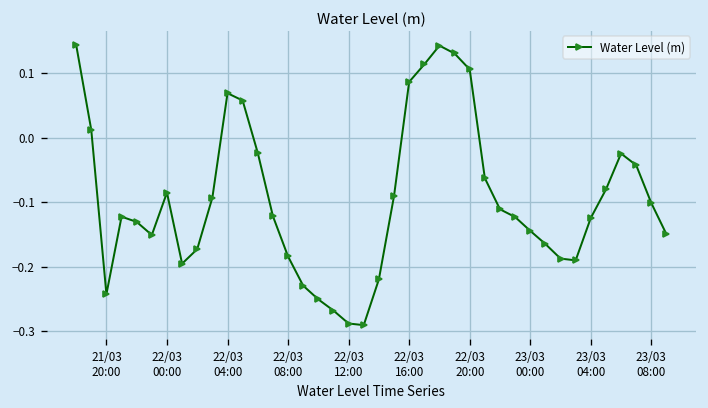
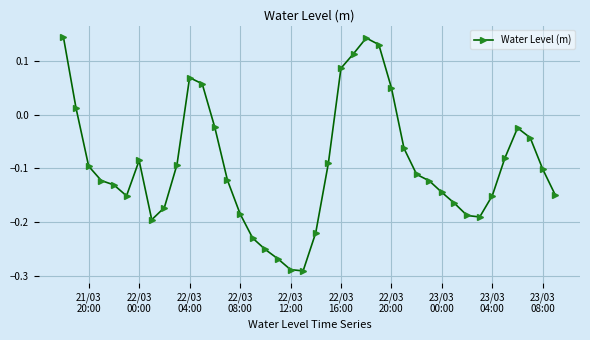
  {
-   "21/03 20:00": -0.24,
+   "21/03 20:00": -0.10,
    "22/03 00:00": -0.09,
    "22/03 04:00": 0.07,
    "22/03 08:00": -0.18,
    "22/03 12:00": -0.29,
    "22/03 16:00": 0.09,
-   "22/03 20:00": 0.11,
+   "22/03 20:00": 0.05,
    "23/03 00:00": -0.14,
-   "23/03 04:00": -0.12,
+   "23/03 04:00": -0.15,
    "23/03 08:00": -0.10
  }
